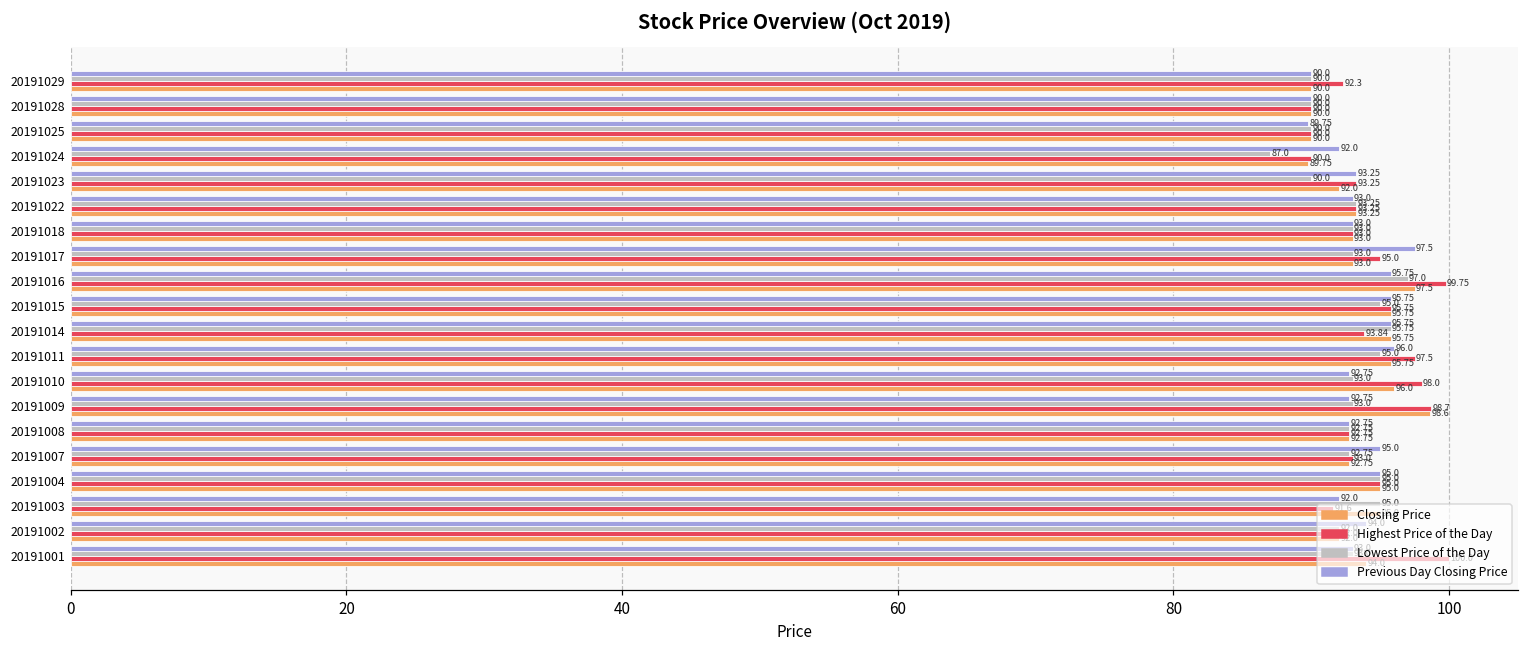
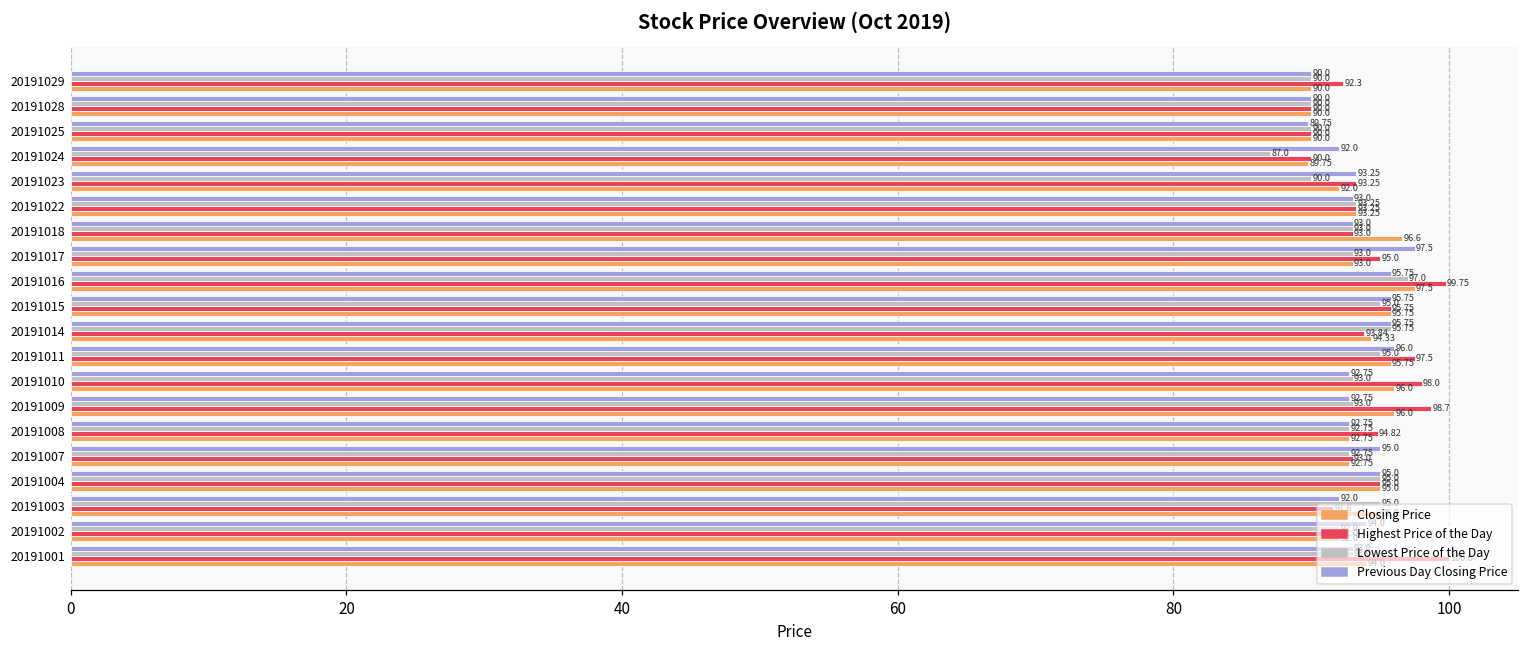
  {
    "Closing Price": {
      "20191029": 90.0,
      "20191023": 92.0,
-     "20191018": 93.0,
+     "20191018": 96.6,
      "20191017": 93.0,
      "20191016": 97.5,
-     "20191014": 95.75,
+     "20191014": 94.33,
      "20191011": 95.75,
      "20191010": 96.0,
-     "20191009": 98.6,
+     "20191009": 96.0,
      "20191008": 92.75
    },
    "Highest Price of the Day": {
      "20191029": 92.3,
      "20191023": 93.25,
      "20191017": 95.0,
      "20191016": 99.75,
      "20191011": 97.5,
      "20191010": 98.0,
      "20191009": 98.7,
-     "20191008": 92.75
+     "20191008": 94.82
    }
  }
